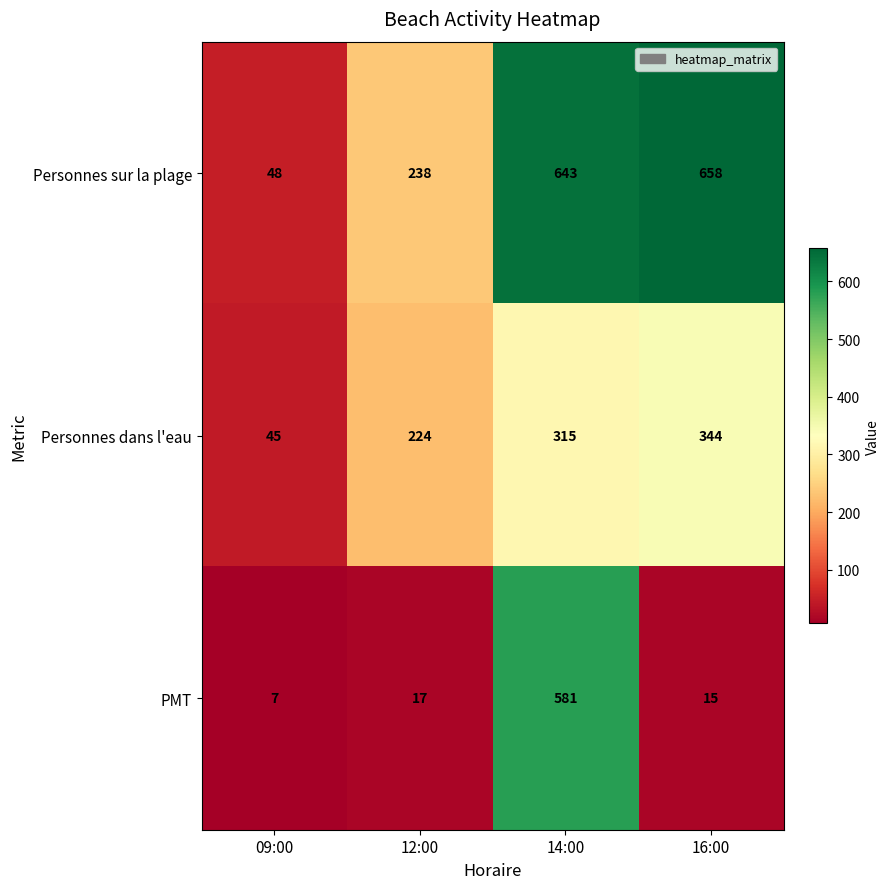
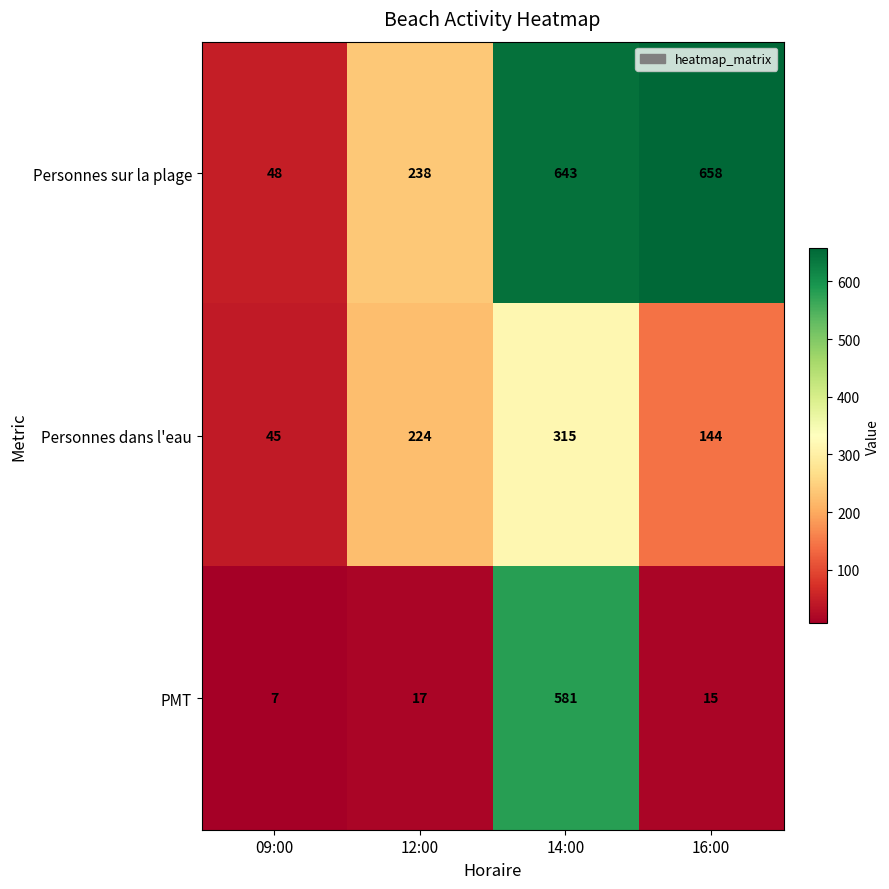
  {
    "Personnes sur la plage": {
      "09:00": 48,
      "12:00": 238,
      "14:00": 643,
      "16:00": 658
    },
    "Personnes dans l'eau": {
      "09:00": 45,
      "12:00": 224,
      "14:00": 315,
-     "16:00": 344
+     "16:00": 144
    },
    "PMT": {
      "09:00": 7,
      "12:00": 17,
      "14:00": 581,
      "16:00": 15
    }
  }
